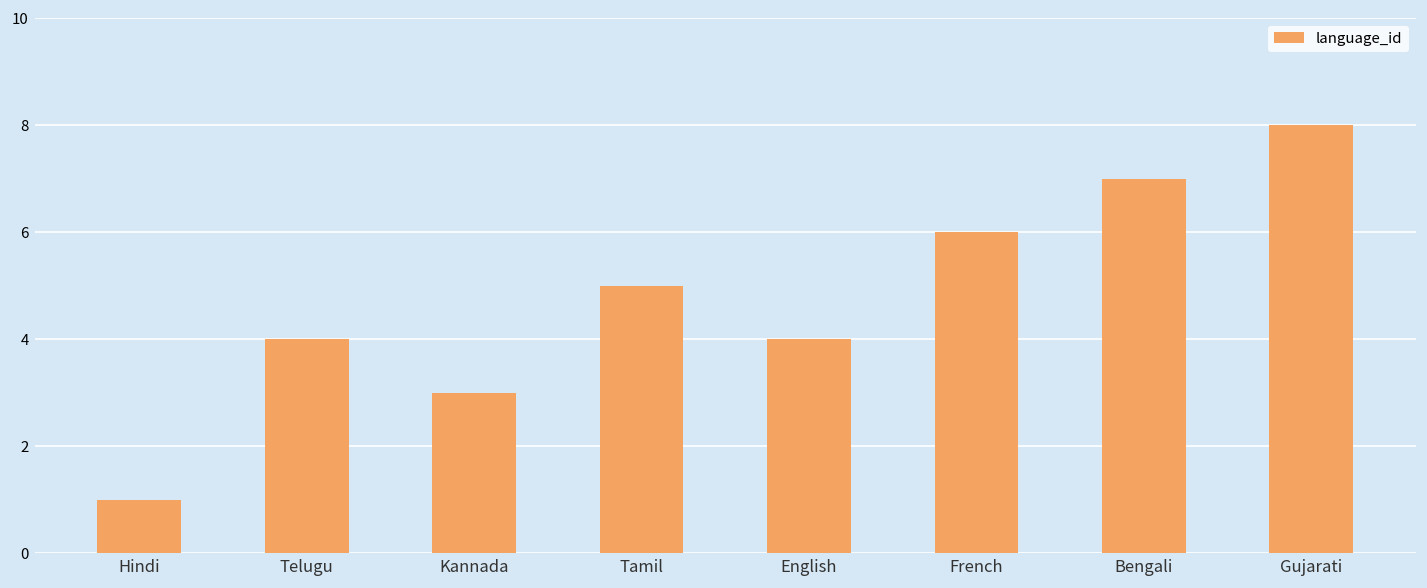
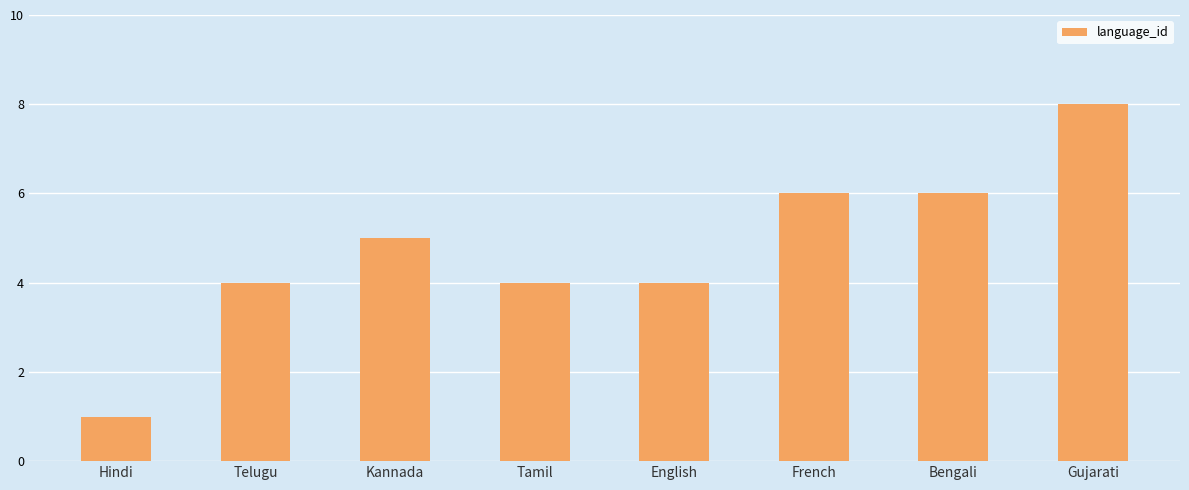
  {
    "Hindi": 1,
    "Telugu": 4,
-   "Kannada": 3,
-   "Tamil": 5,
+   "Kannada": 5,
+   "Tamil": 4,
    "English": 4,
    "French": 6,
-   "Bengali": 7,
+   "Bengali": 6,
    "Gujarati": 8
  }
